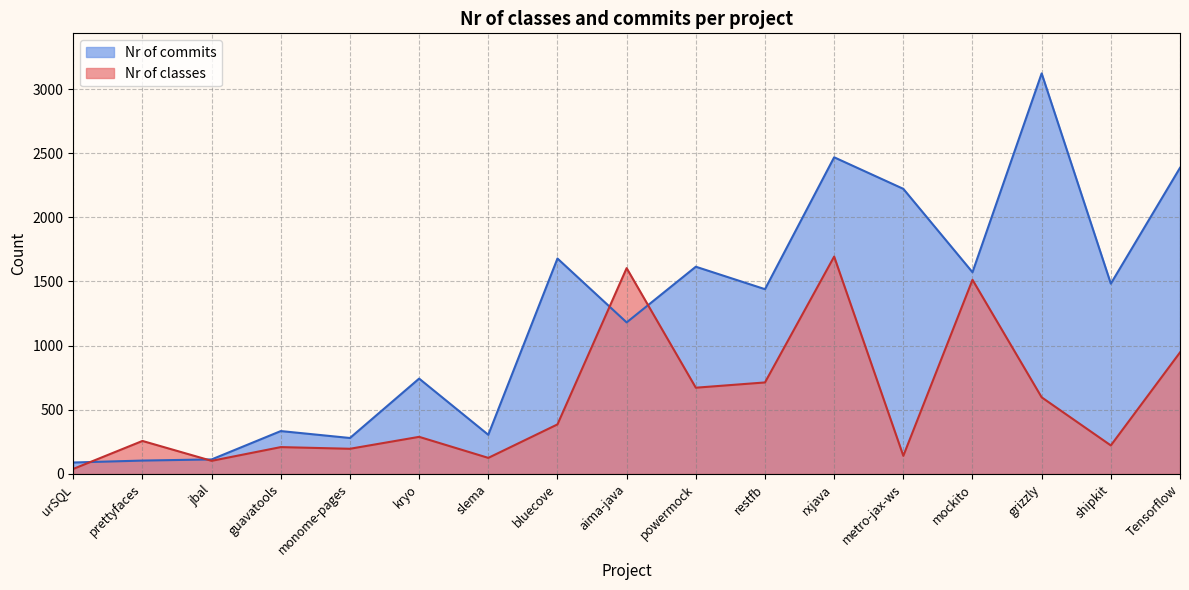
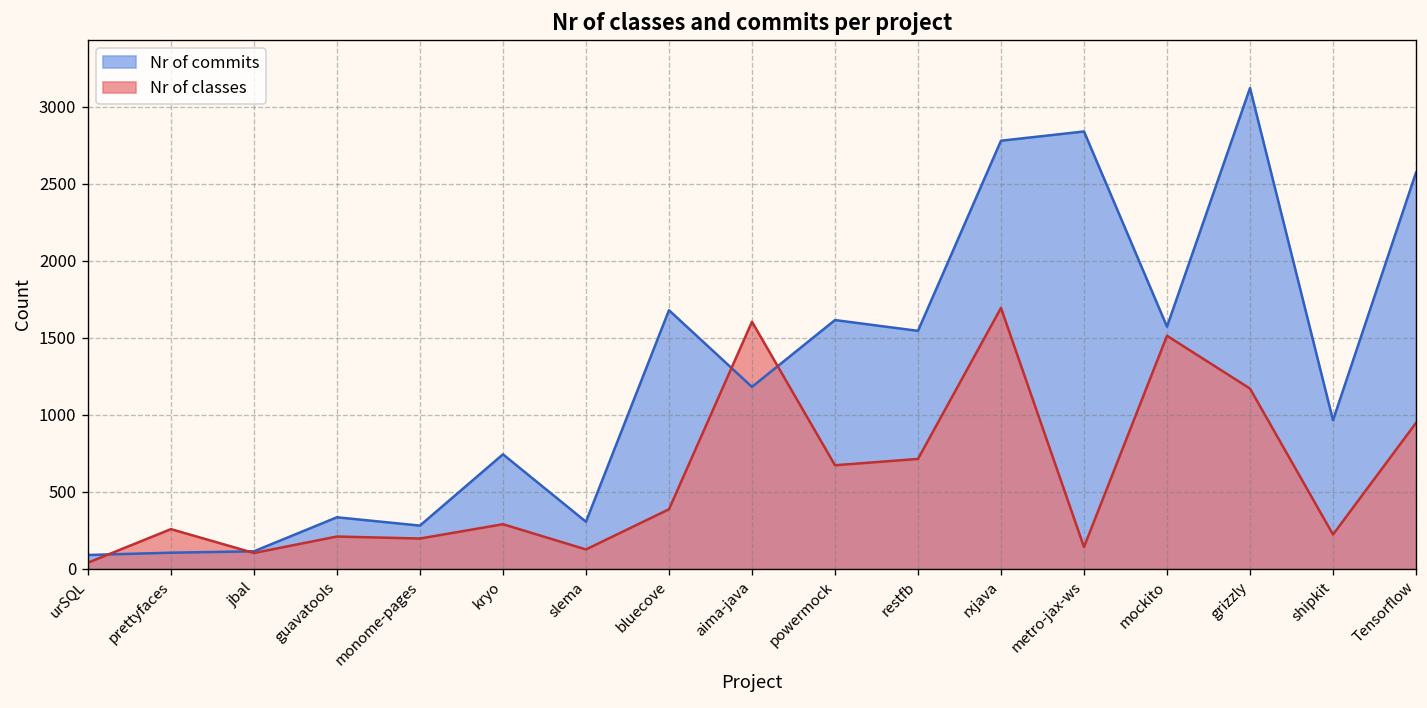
  {
    "Nr of commits": {
      "urSQL": 90,
      "prettyfaces": 100,
      "guavatools": 330,
      "monome-pages": 280,
      "kryo": 740,
      "slema": 310,
      "bluecove": 1680,
      "aima-java": 1180,
      "powermock": 1620,
-     "restfb": 1440,
-     "rxjava": 2470,
-     "metro-jax-ws": 2220,
+     "restfb": 1550,
+     "rxjava": 2780,
+     "metro-jax-ws": 2840,
      "mockito": 1570,
      "grizzly": 3120,
-     "shipkit": 1480,
-     "Tensorflow": 2390
+     "shipkit": 960,
+     "Tensorflow": 2570
    },
    "Nr of classes": {
      "urSQL": 40,
      "prettyfaces": 260,
      "guavatools": 210,
      "monome-pages": 200,
      "kryo": 290,
      "slema": 130,
      "bluecove": 390,
      "aima-java": 1600,
      "powermock": 670,
      "restfb": 710,
      "rxjava": 1690,
      "metro-jax-ws": 140,
      "mockito": 1510,
-     "grizzly": 600,
+     "grizzly": 1170,
      "shipkit": 220,
      "Tensorflow": 950
    }
  }
